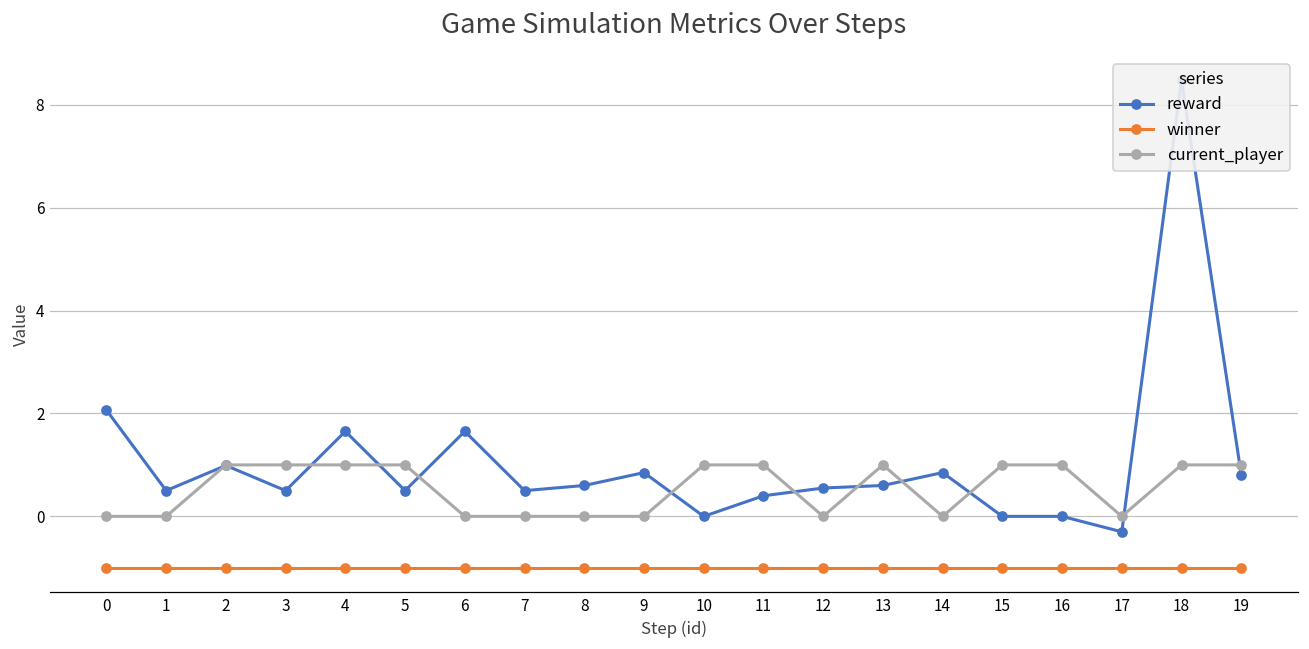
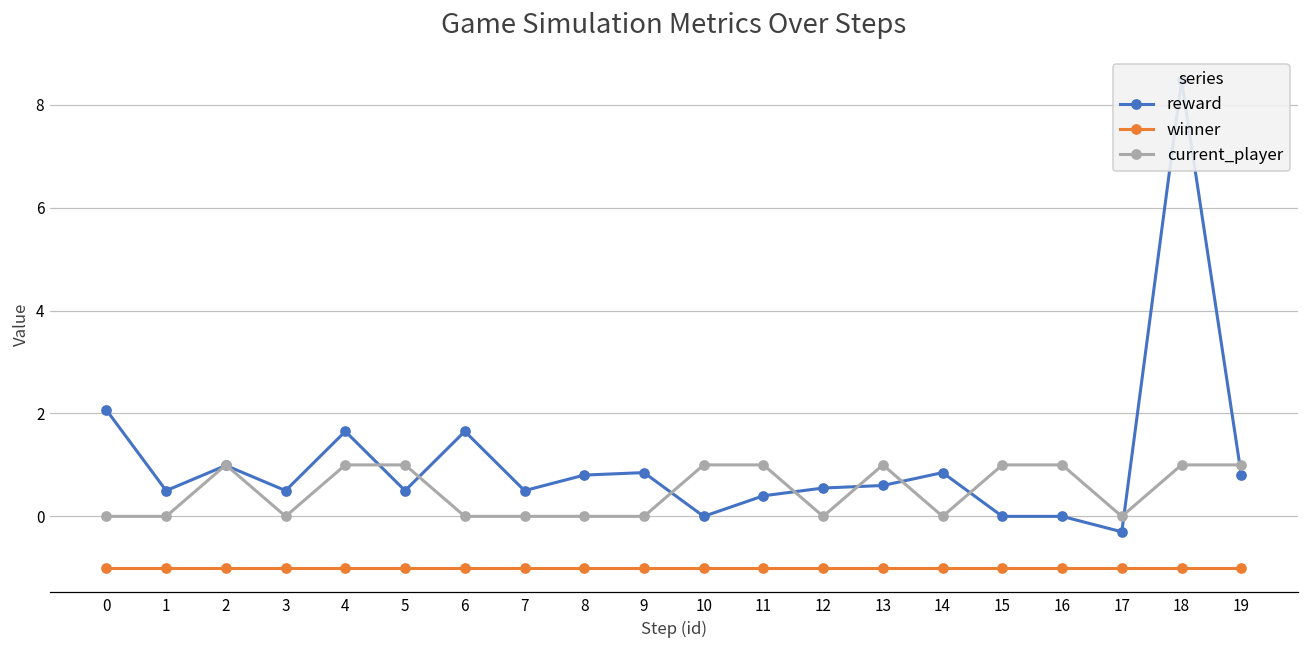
  {
    "reward": {
      "0": 2.1,
      "1": 0.5,
      "3": 0.5,
      "4": 1.7,
      "5": 0.5,
      "6": 1.7,
      "7": 0.5,
-     "8": 0.6,
+     "8": 0.8,
      "9": 0.9,
      "10": 0.0,
      "11": 0.4,
      "12": 0.6,
      "13": 0.6,
      "14": 0.9,
      "15": 0.0,
      "16": 0.0,
      "17": -0.3,
      "19": 0.8
    },
    "winner": {
      "0": -1.0,
      "1": -1.0,
      "2": -1.0,
      "3": -1.0,
      "4": -1.0,
      "5": -1.0,
      "6": -1.0,
      "7": -1.0,
      "8": -1.0,
      "9": -1.0,
      "10": -1.0,
      "11": -1.0,
      "12": -1.0,
      "13": -1.0,
      "14": -1.0,
      "15": -1.0,
      "16": -1.0,
      "17": -1.0,
      "18": -1.0,
      "19": -1.0
    },
    "current_player": {
      "0": 0,
      "1": 0,
-     "3": 1,
+     "3": 0,
      "4": 1,
      "5": 1,
      "6": 0,
      "7": 0,
      "8": 0,
      "9": 0,
      "10": 1,
      "11": 1,
      "12": 0,
      "13": 1,
      "14": 0,
      "15": 1,
      "16": 1,
      "17": 0,
      "18": 1,
      "19": 1
    }
  }
